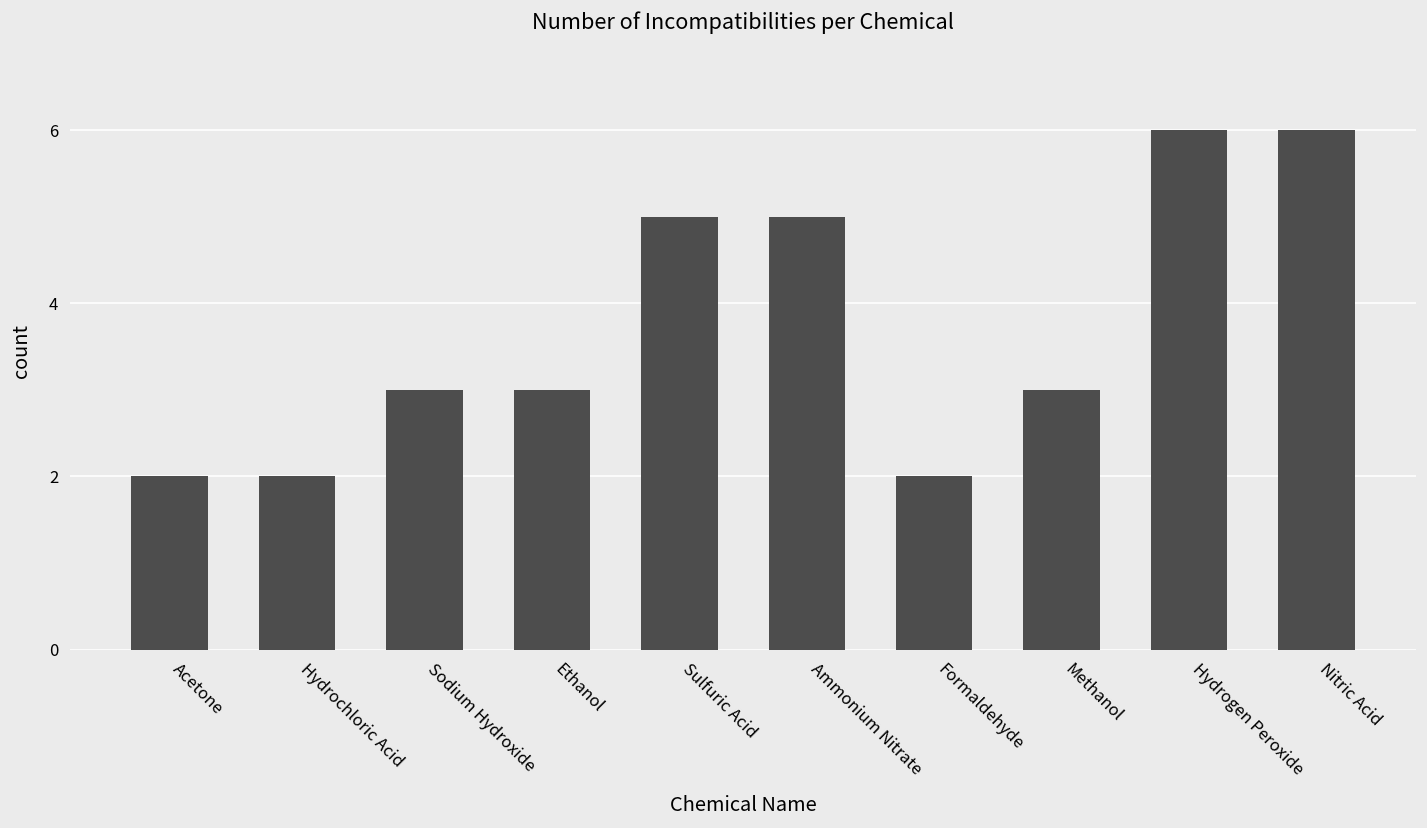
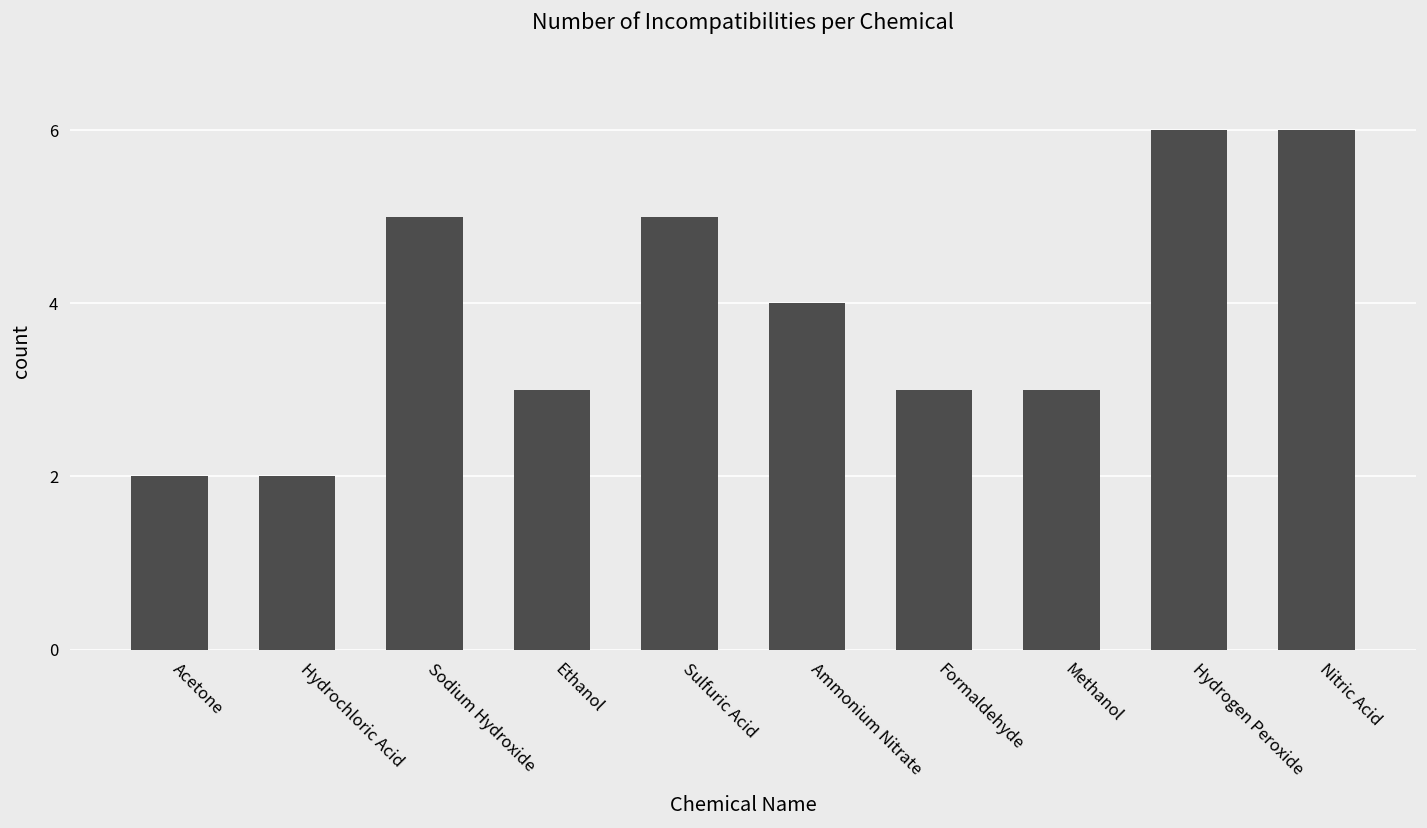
  {
    "Acetone": 2,
    "Hydrochloric Acid": 2,
-   "Sodium Hydroxide": 3,
+   "Sodium Hydroxide": 5,
    "Ethanol": 3,
    "Sulfuric Acid": 5,
-   "Ammonium Nitrate": 5,
-   "Formaldehyde": 2,
+   "Ammonium Nitrate": 4,
+   "Formaldehyde": 3,
    "Methanol": 3,
    "Hydrogen Peroxide": 6,
    "Nitric Acid": 6
  }
